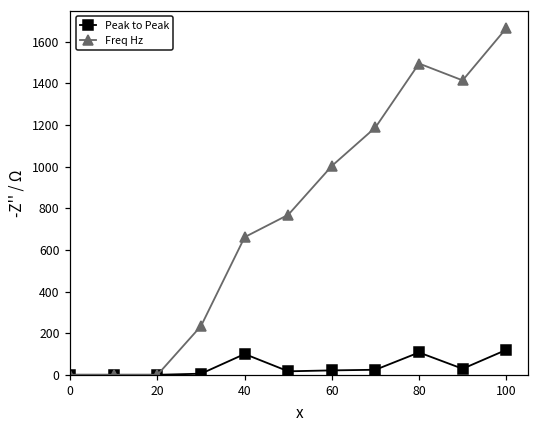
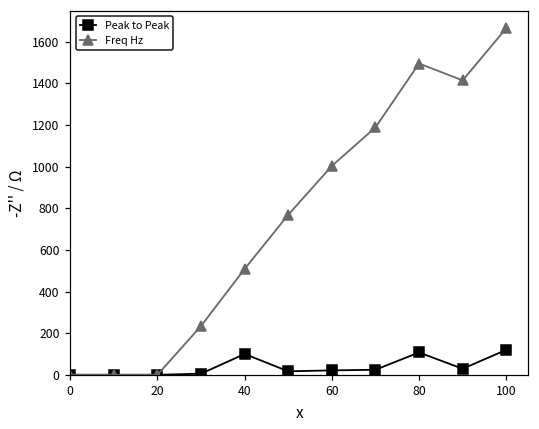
  {
    "Peak to Peak": {
      "40": 100,
      "60": 20,
      "80": 110,
      "100": 120
    },
    "Freq Hz": {
-     "40": 660,
+     "40": 510,
      "60": 1000,
      "80": 1500,
      "100": 1660
    }
  }
